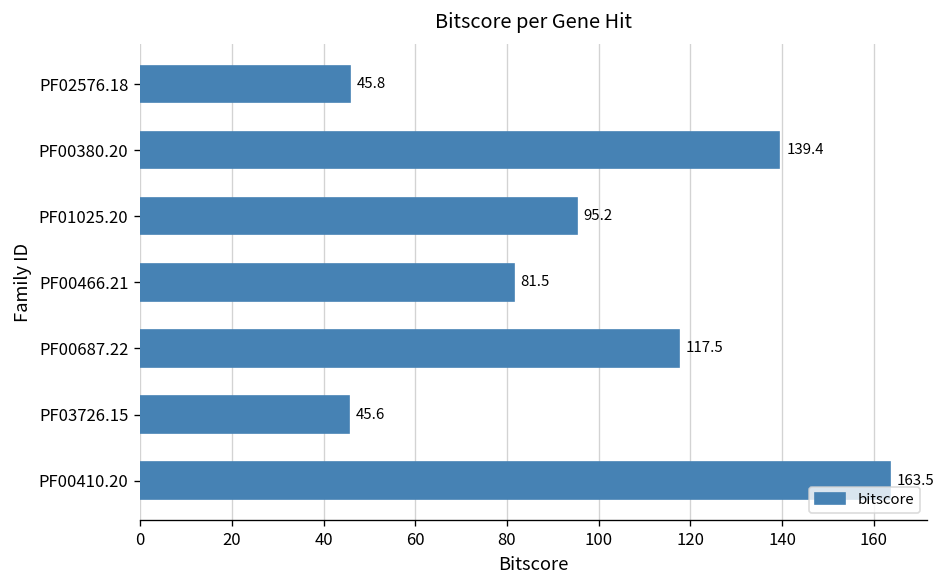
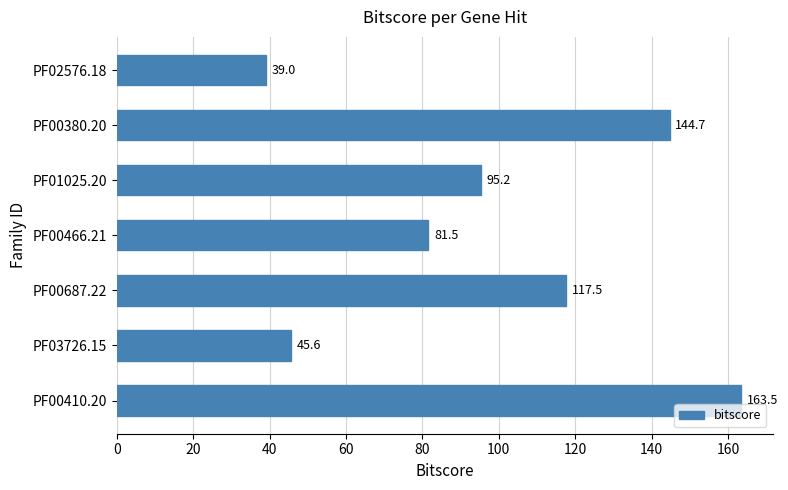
  {
-   "PF02576.18": 45.8,
-   "PF00380.20": 139.4,
+   "PF02576.18": 39.0,
+   "PF00380.20": 144.7,
    "PF01025.20": 95.2,
    "PF00466.21": 81.5,
    "PF00687.22": 117.5,
    "PF03726.15": 45.6
  }
